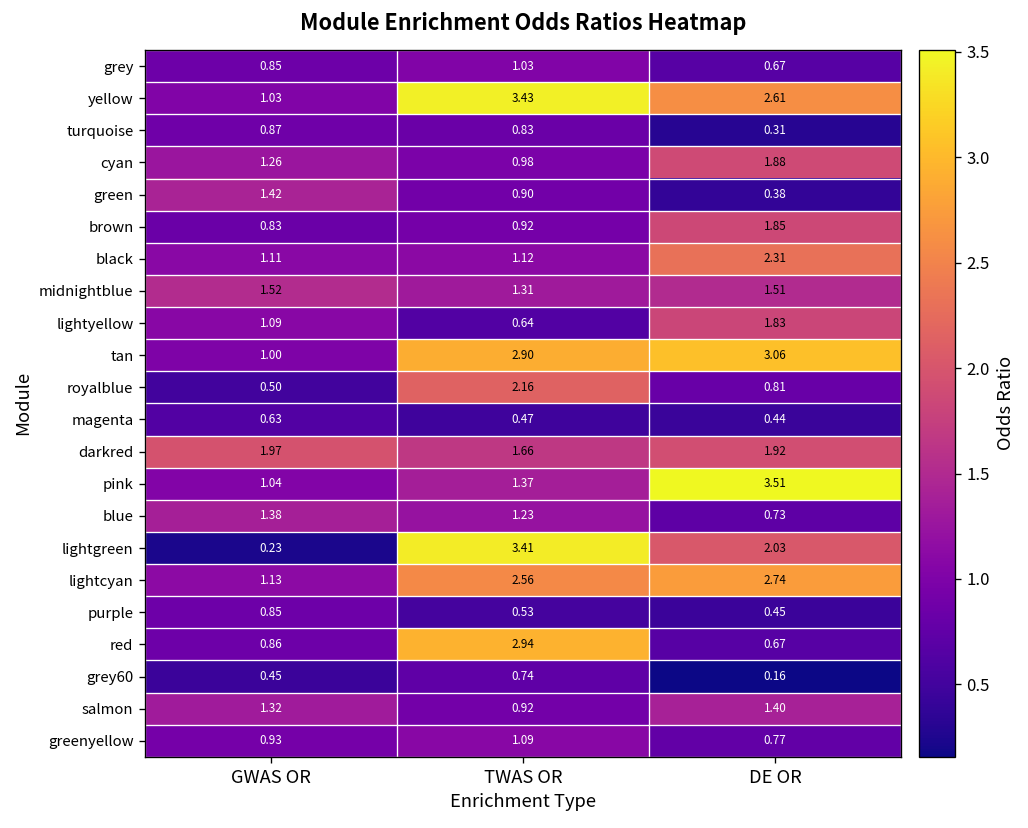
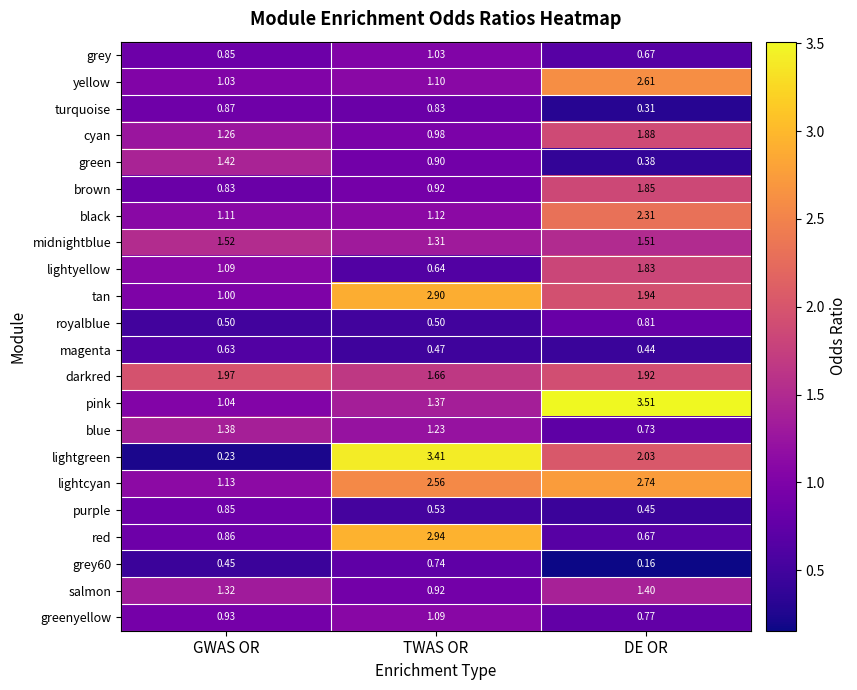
  {
    "grey": {
      "GWAS OR": 0.85,
      "TWAS OR": 1.03,
      "DE OR": 0.67
    },
    "yellow": {
      "GWAS OR": 1.03,
-     "TWAS OR": 3.43,
+     "TWAS OR": 1.10,
      "DE OR": 2.61
    },
    "turquoise": {
      "GWAS OR": 0.87,
      "TWAS OR": 0.83,
      "DE OR": 0.31
    },
    "cyan": {
      "GWAS OR": 1.26,
      "TWAS OR": 0.98,
      "DE OR": 1.88
    },
    "green": {
      "GWAS OR": 1.42,
      "TWAS OR": 0.90,
      "DE OR": 0.38
    },
    "brown": {
      "GWAS OR": 0.83,
      "TWAS OR": 0.92,
      "DE OR": 1.85
    },
    "black": {
      "GWAS OR": 1.11,
      "TWAS OR": 1.12,
      "DE OR": 2.31
    },
    "midnightblue": {
      "GWAS OR": 1.52,
      "TWAS OR": 1.31,
      "DE OR": 1.51
    },
    "lightyellow": {
      "GWAS OR": 1.09,
      "TWAS OR": 0.64,
      "DE OR": 1.83
    },
    "tan": {
      "GWAS OR": 1.00,
      "TWAS OR": 2.90,
-     "DE OR": 3.06
+     "DE OR": 1.94
    },
    "royalblue": {
      "GWAS OR": 0.50,
-     "TWAS OR": 2.16,
+     "TWAS OR": 0.50,
      "DE OR": 0.81
    },
    "magenta": {
      "GWAS OR": 0.63,
      "TWAS OR": 0.47,
      "DE OR": 0.44
    },
    "darkred": {
      "GWAS OR": 1.97,
      "TWAS OR": 1.66,
      "DE OR": 1.92
    },
    "pink": {
      "GWAS OR": 1.04,
      "TWAS OR": 1.37,
      "DE OR": 3.51
    },
    "blue": {
      "GWAS OR": 1.38,
      "TWAS OR": 1.23,
      "DE OR": 0.73
    },
    "lightgreen": {
      "GWAS OR": 0.23,
      "TWAS OR": 3.41,
      "DE OR": 2.03
    },
    "lightcyan": {
      "GWAS OR": 1.13,
      "TWAS OR": 2.56,
      "DE OR": 2.74
    },
    "purple": {
      "GWAS OR": 0.85,
      "TWAS OR": 0.53,
      "DE OR": 0.45
    },
    "red": {
      "GWAS OR": 0.86,
      "TWAS OR": 2.94,
      "DE OR": 0.67
    },
    "grey60": {
      "GWAS OR": 0.45,
      "TWAS OR": 0.74,
      "DE OR": 0.16
    },
    "salmon": {
      "GWAS OR": 1.32,
      "TWAS OR": 0.92,
      "DE OR": 1.40
    },
    "greenyellow": {
      "GWAS OR": 0.93,
      "TWAS OR": 1.09,
      "DE OR": 0.77
    }
  }
